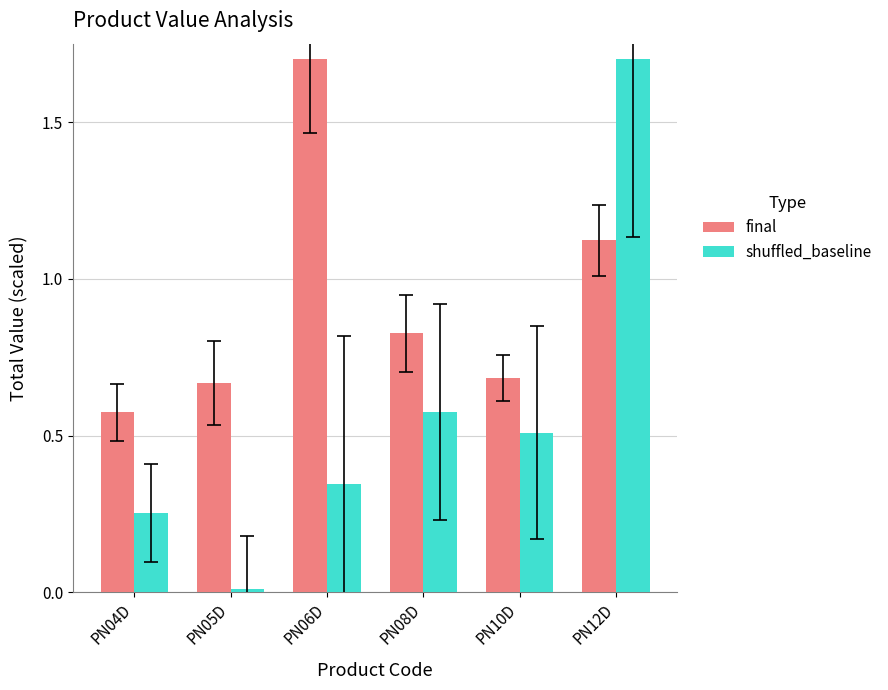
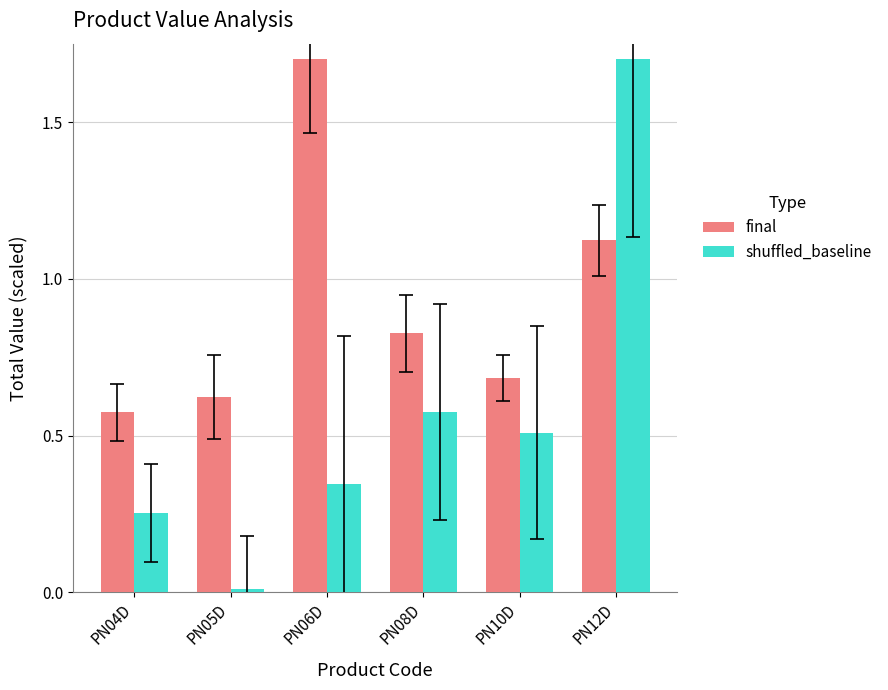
  {
    "final": {
      "PN04D": 0.57,
-     "PN05D": 0.67,
+     "PN05D": 0.62,
      "PN06D": 1.70,
      "PN08D": 0.83,
      "PN10D": 0.68,
      "PN12D": 1.12
    },
    "shuffled_baseline": {
      "PN04D": 0.25,
      "PN05D": 0.01,
      "PN06D": 0.35,
      "PN08D": 0.57,
      "PN10D": 0.51,
      "PN12D": 1.70
    }
  }
